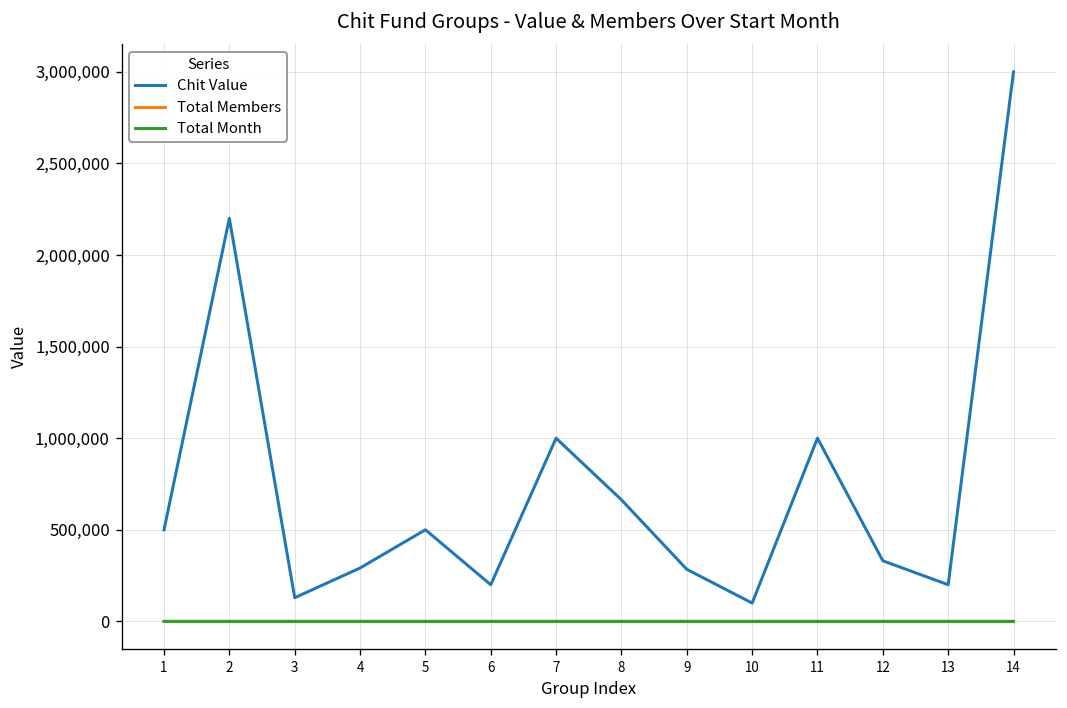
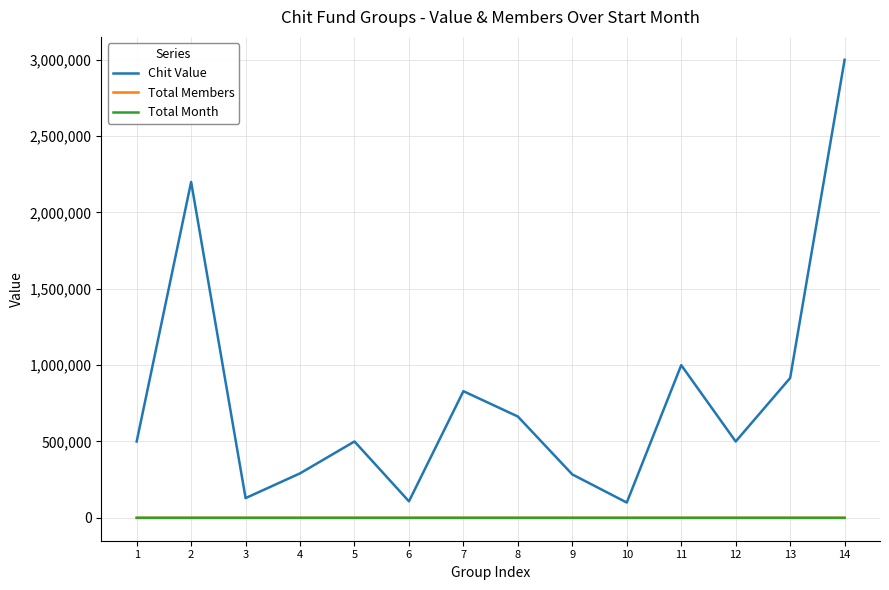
  {
    "Chit Value": {
      "1": "500,000",
      "2": "2,200,000",
      "3": "130,000",
      "4": "290,000",
      "5": "500,000",
-     "6": "200,000",
-     "7": "1,000,000",
+     "6": "110,000",
+     "7": "830,000",
      "8": "660,000",
      "9": "280,000",
      "10": "100,000",
      "11": "1,000,000",
-     "12": "330,000",
-     "13": "200,000",
+     "12": "500,000",
+     "13": "920,000",
      "14": "3,000,000"
    },
    "Total Month": {
      "1": "0",
      "2": "0",
      "3": "0",
      "4": "0",
      "5": "0",
      "6": "0",
      "7": "0",
      "8": "0",
      "9": "0",
      "10": "0",
      "11": "0",
      "12": "0",
      "13": "0",
      "14": "0"
    }
  }
